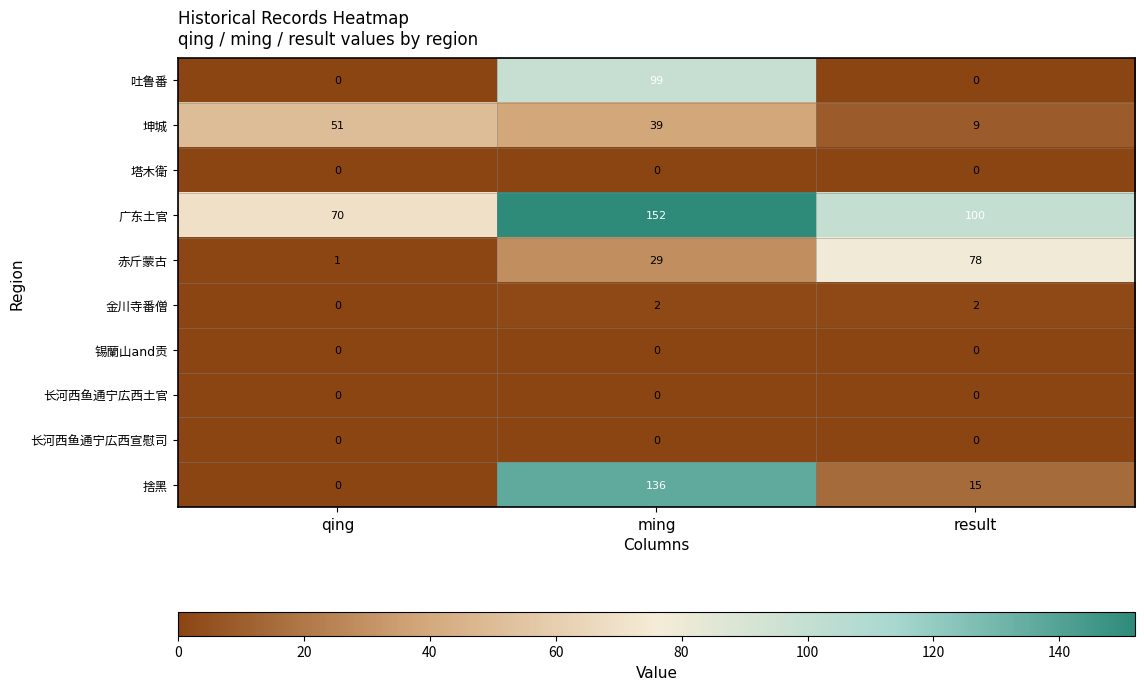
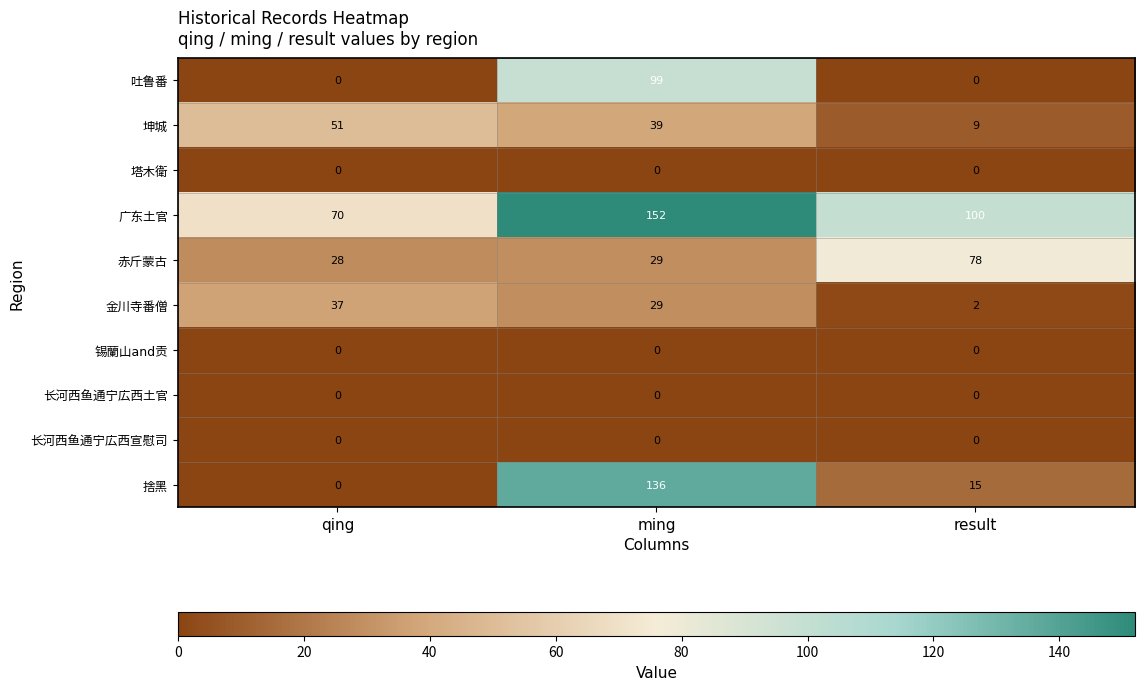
  {
    "吐鲁番": {
      "qing": 0,
      "ming": 99,
      "result": 0
    },
    "坤城": {
      "qing": 51,
      "ming": 39,
      "result": 9
    },
    "塔木衛": {
      "qing": 0,
      "ming": 0,
      "result": 0
    },
    "广东土官": {
      "qing": 70,
      "ming": 152,
      "result": 100
    },
    "赤斤蒙古": {
-     "qing": 1,
+     "qing": 28,
      "ming": 29,
      "result": 78
    },
    "金川寺番僧": {
-     "qing": 0,
-     "ming": 2,
+     "qing": 37,
+     "ming": 29,
      "result": 2
    },
    "锡蘭山and贡": {
      "qing": 0,
      "ming": 0,
      "result": 0
    },
    "长河西鱼通宁広西土官": {
      "qing": 0,
      "ming": 0,
      "result": 0
    },
    "长河西鱼通宁広西宣慰司": {
      "qing": 0,
      "ming": 0,
      "result": 0
    },
    "捨黑": {
      "qing": 0,
      "ming": 136,
      "result": 15
    }
  }
